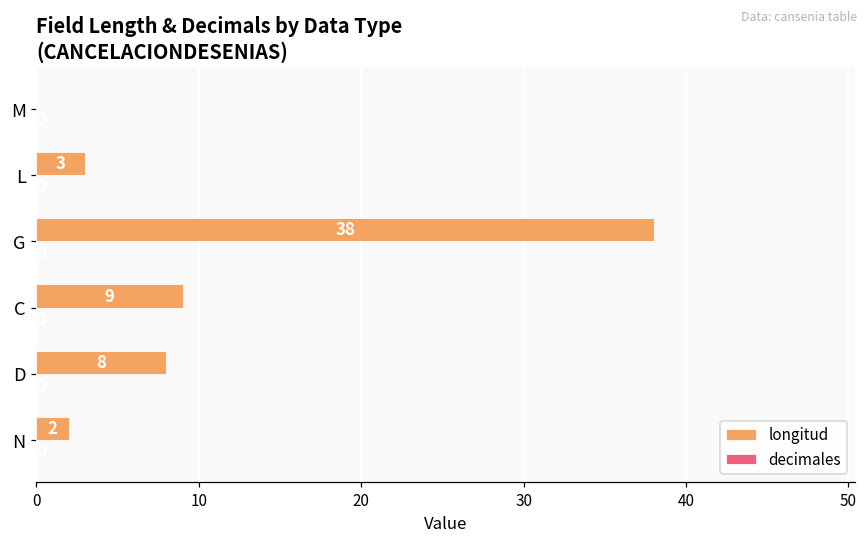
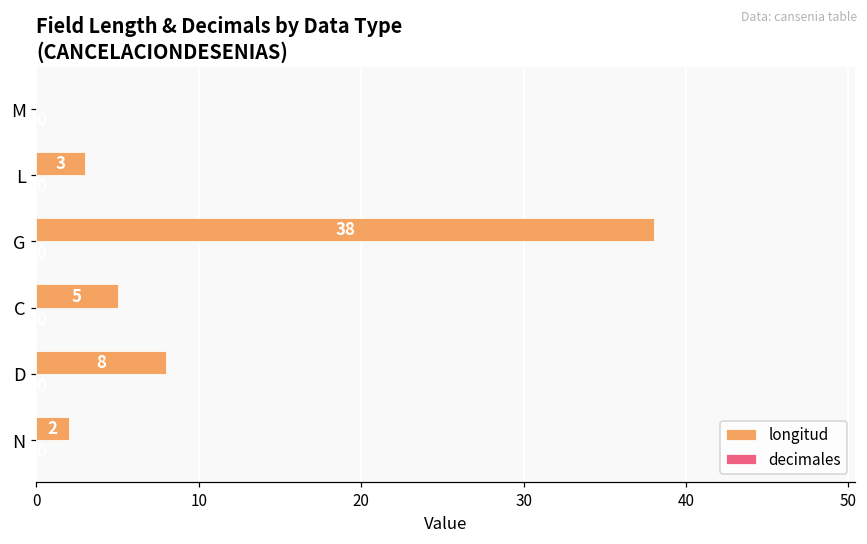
  {
    "longitud": {
      "L": 3,
      "G": 38,
-     "C": 9,
+     "C": 5,
      "D": 8,
      "N": 2
    },
    "decimales": {
      "M": 0.0,
      "L": 0.0,
      "G": 0.0,
      "C": 0.0,
      "D": 0.0,
      "N": 0.0
    }
  }
